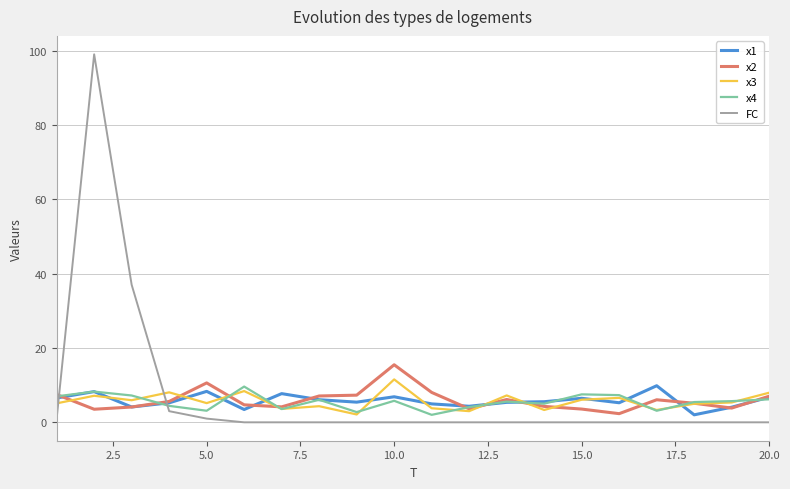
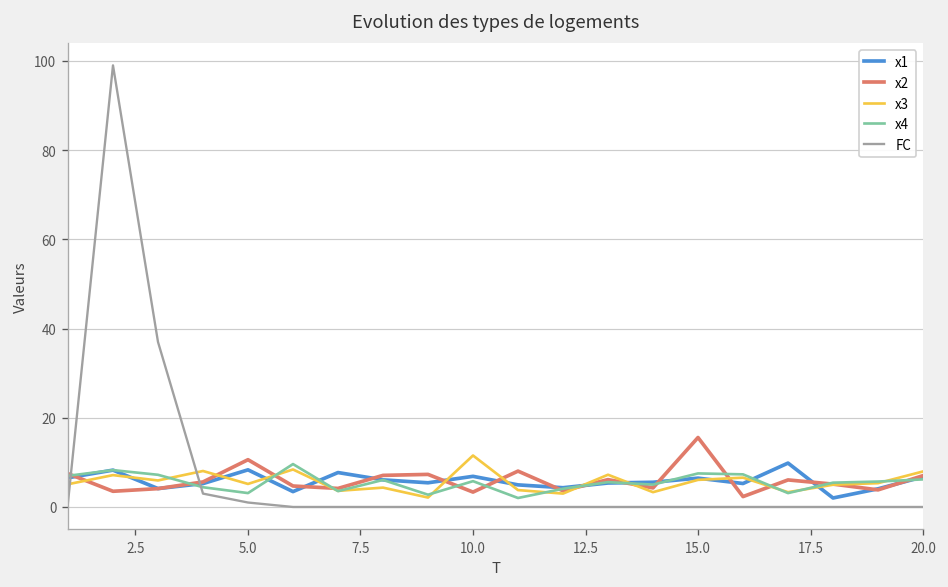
  {
    "x1": {
      "5.0": 8,
      "10.0": 7
    },
    "x2": {
      "5.0": 11,
-     "10.0": 15,
-     "15.0": 4
+     "10.0": 3,
+     "15.0": 16
    },
    "x3": {
      "5.0": 5,
      "10.0": 12,
      "20.0": 8
    }
  }
